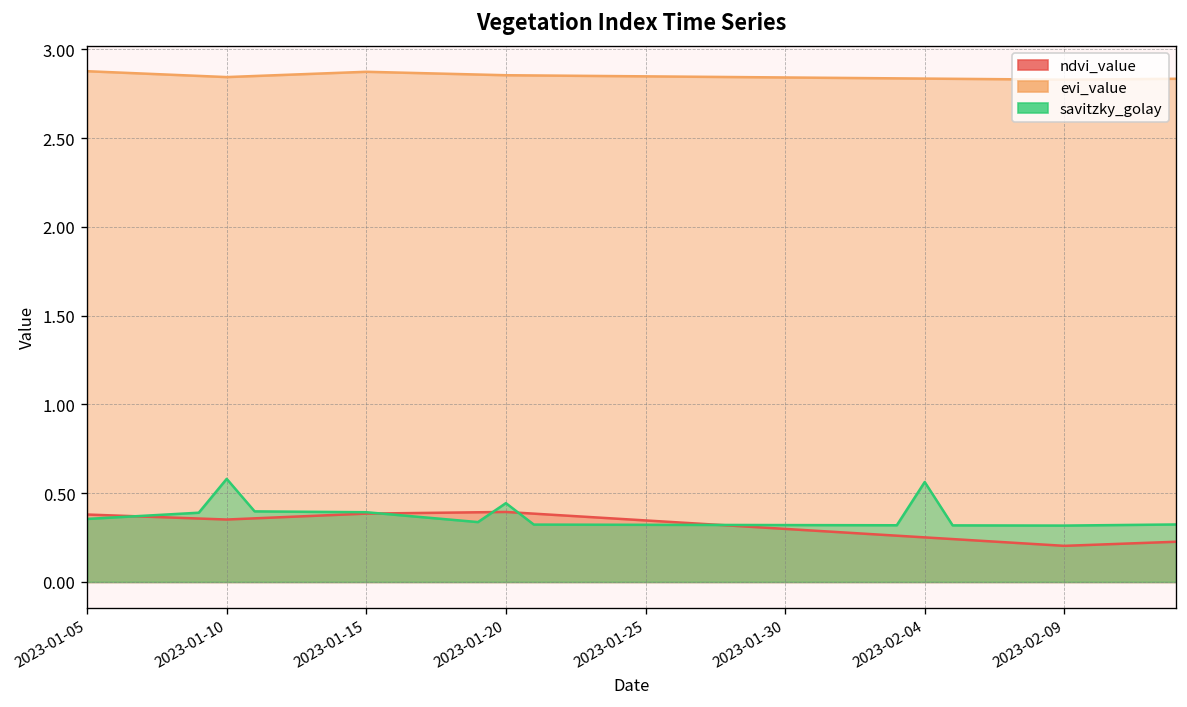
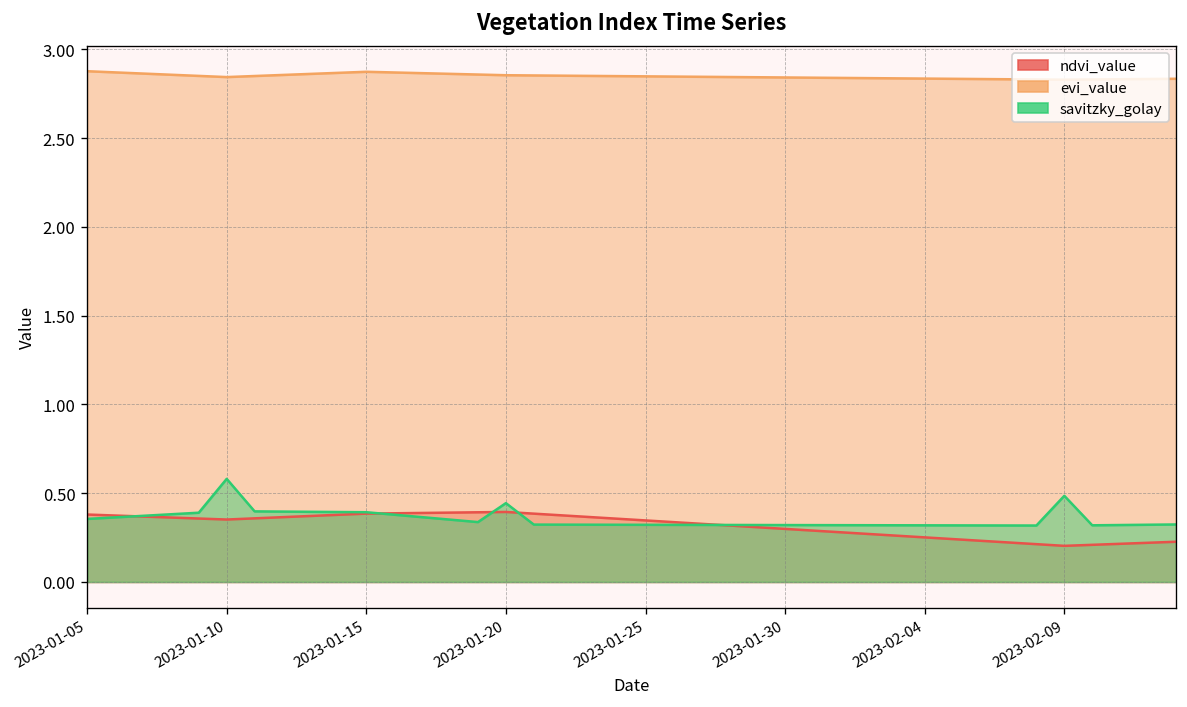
  {
    "savitzky_golay": {
      "2023-01-05": 0.36,
      "2023-01-10": 0.58,
      "2023-01-20": 0.44,
      "2023-01-25": 0.32,
      "2023-01-30": 0.32,
-     "2023-02-04": 0.56,
-     "2023-02-09": 0.32
+     "2023-02-04": 0.32,
+     "2023-02-09": 0.49
    }
  }
